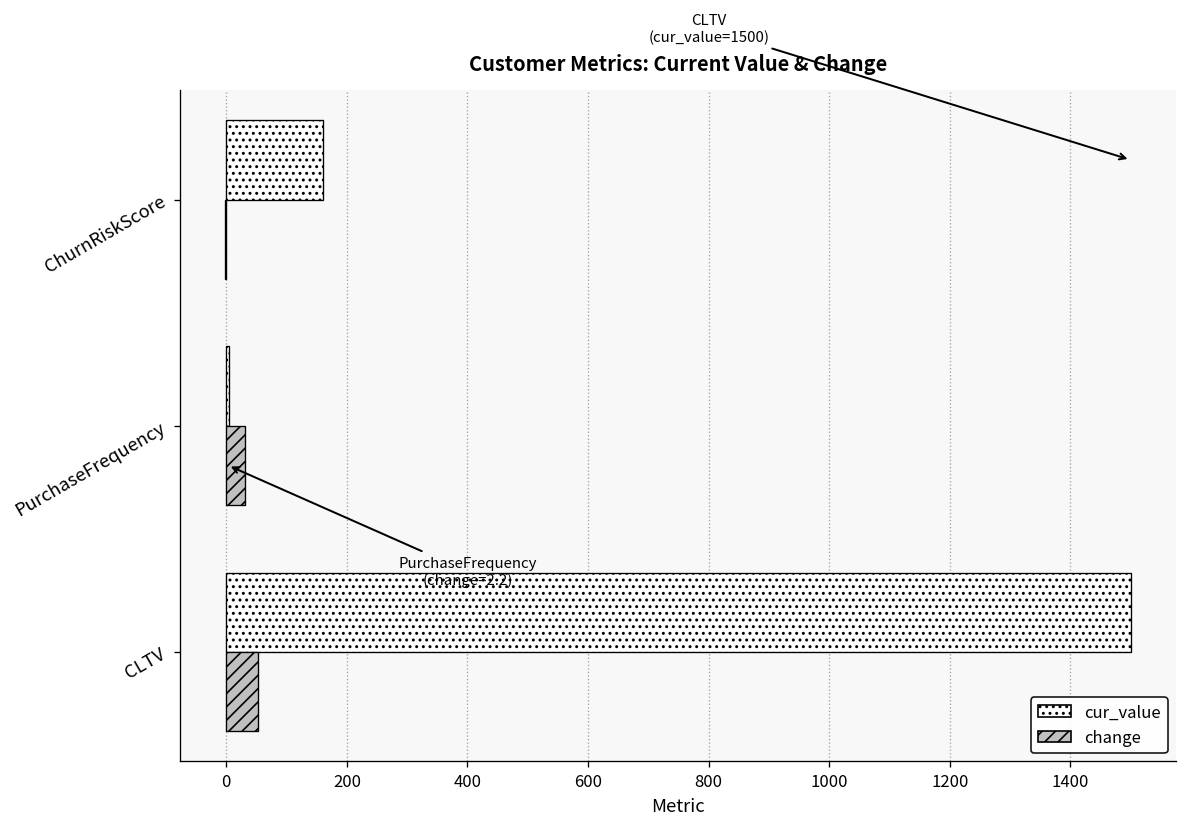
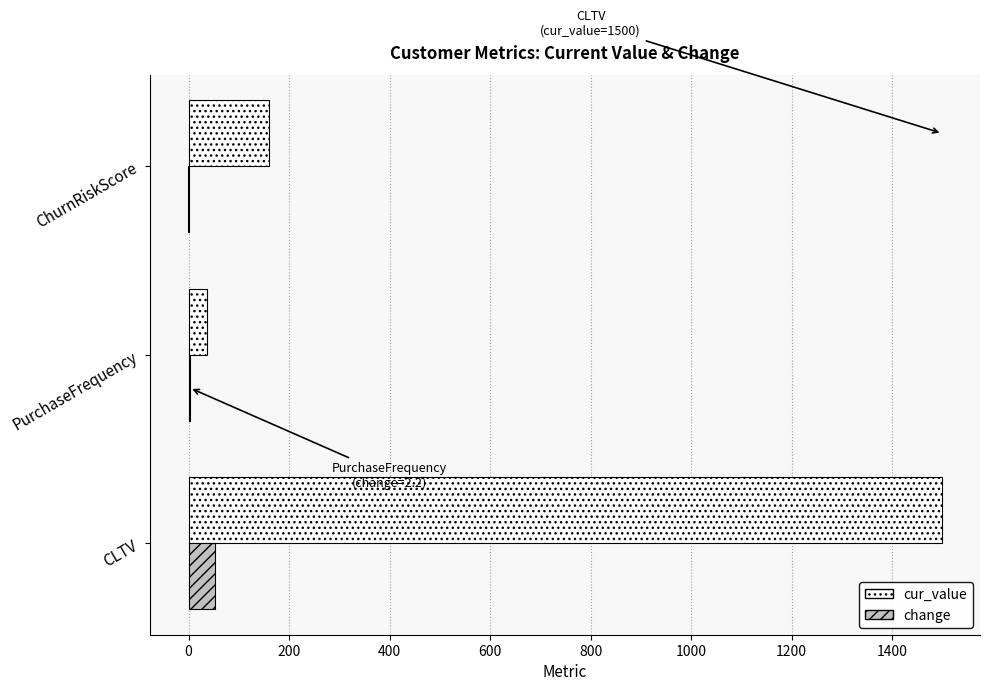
  {
    "cur_value": {
      "ChurnRiskScore": 160,
-     "PurchaseFrequency": 0,
+     "PurchaseFrequency": 40,
      "CLTV": 1500
    },
    "change": {
-     "PurchaseFrequency": 30,
+     "PurchaseFrequency": 0,
      "CLTV": 50
    }
  }
